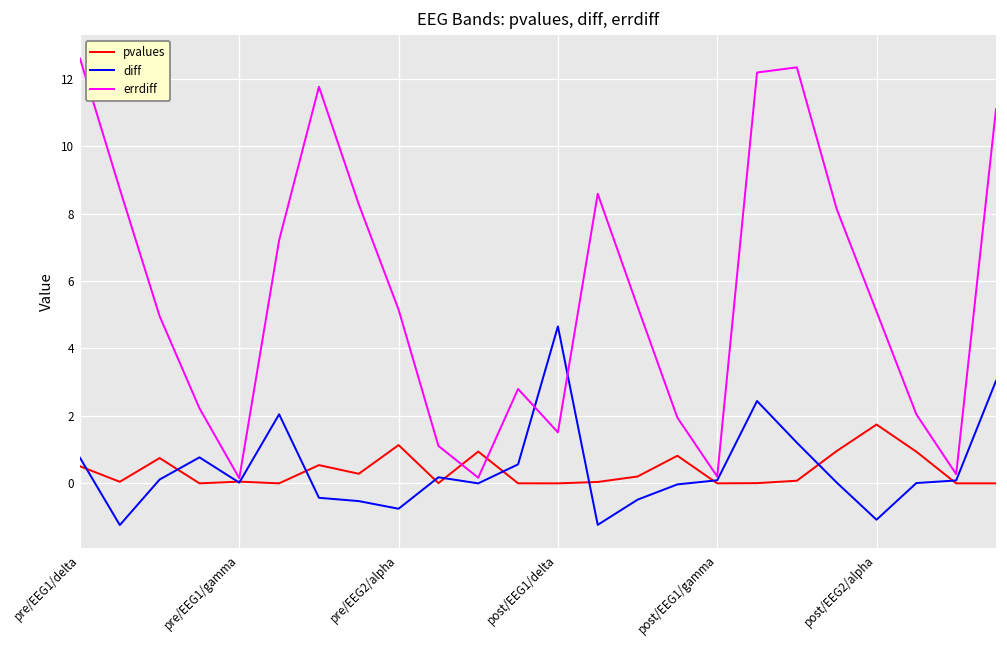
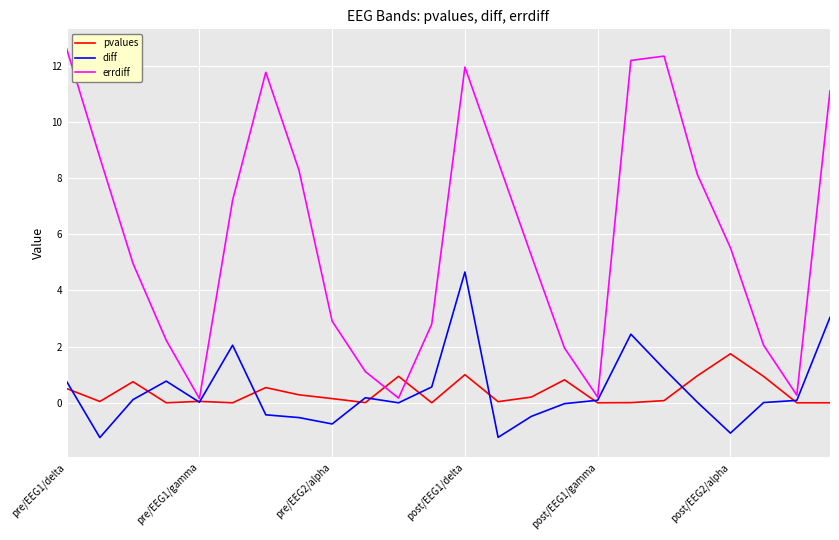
  {
    "pvalues": {
      "pre/EEG1/delta": 0.5,
-     "pre/EEG2/alpha": 1.1,
-     "post/EEG1/delta": 0,
+     "pre/EEG2/alpha": 0.1,
+     "post/EEG1/delta": 1,
      "post/EEG2/alpha": 1.7
    },
    "diff": {
      "pre/EEG1/delta": 0.8,
      "pre/EEG2/alpha": -0.8,
      "post/EEG1/delta": 4.7,
      "post/EEG2/alpha": -1.1
    },
    "errdiff": {
      "pre/EEG1/delta": 12.6,
      "pre/EEG1/gamma": 0.2,
-     "pre/EEG2/alpha": 5.2,
-     "post/EEG1/delta": 1.5,
+     "pre/EEG2/alpha": 2.9,
+     "post/EEG1/delta": 11.9,
      "post/EEG1/gamma": 0.2,
-     "post/EEG2/alpha": 5.1
+     "post/EEG2/alpha": 5.5
    }
  }
